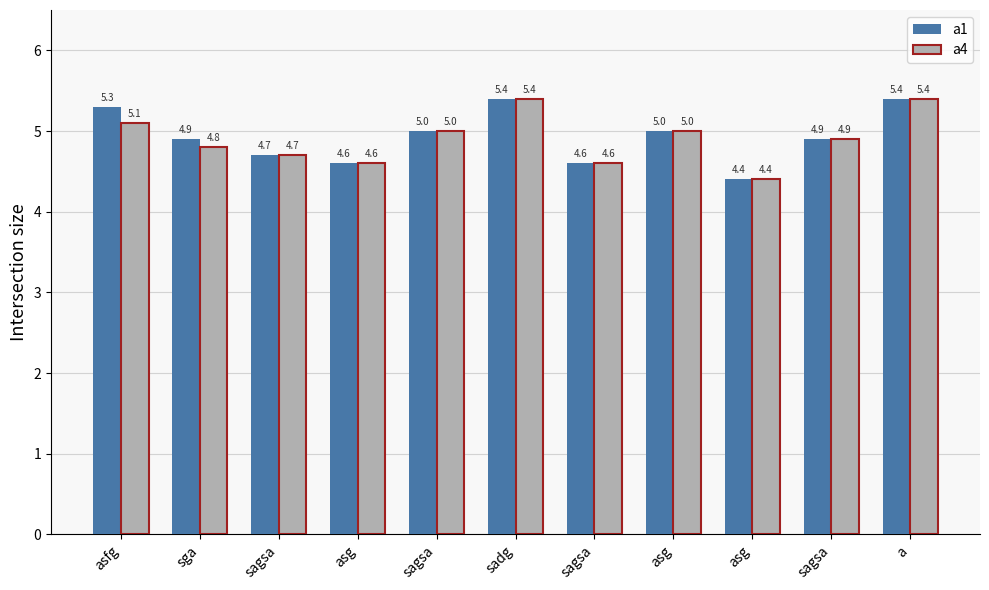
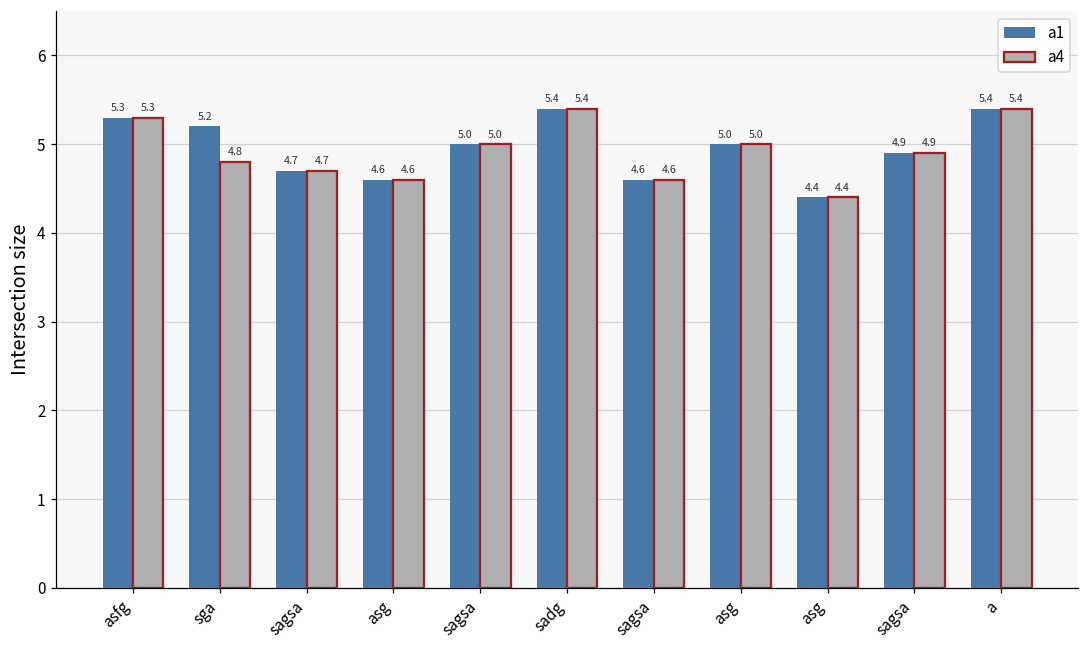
  {
    "a1": {
      "asfg": 5.3,
-     "sga": 4.9,
+     "sga": 5.2,
      "sadg": 5.4,
      "a": 5.4
    },
    "a4": {
-     "asfg": 5.1,
+     "asfg": 5.3,
      "sga": 4.8,
      "sadg": 5.4,
      "a": 5.4
    }
  }
